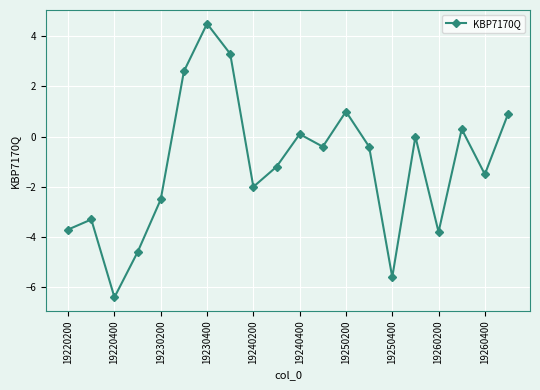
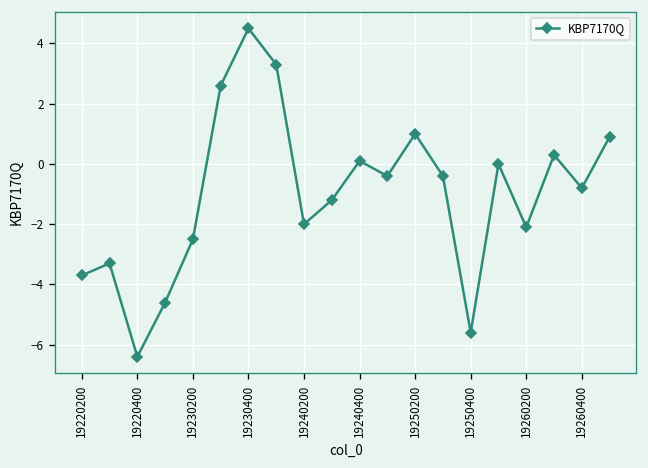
  {
    "19220200": -3.7,
    "19220400": -6.4,
    "19230200": -2.5,
    "19230400": 4.5,
    "19240200": -2.0,
    "19240400": 0.1,
    "19250200": 1.0,
    "19250400": -5.6,
-   "19260200": -3.8,
-   "19260400": -1.5
+   "19260200": -2.1,
+   "19260400": -0.8
  }
